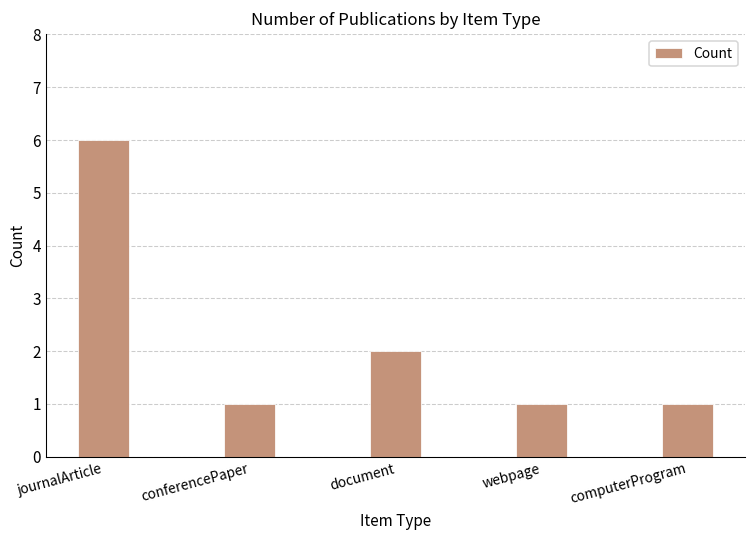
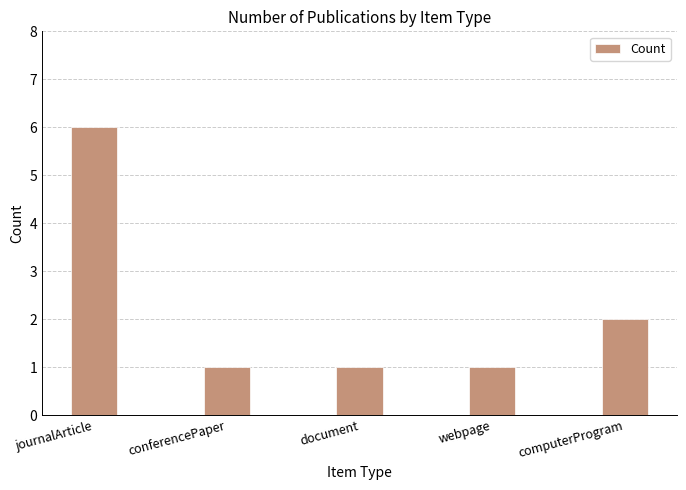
  {
    "journalArticle": 6,
    "conferencePaper": 1,
-   "document": 2,
+   "document": 1,
    "webpage": 1,
-   "computerProgram": 1
+   "computerProgram": 2
  }
